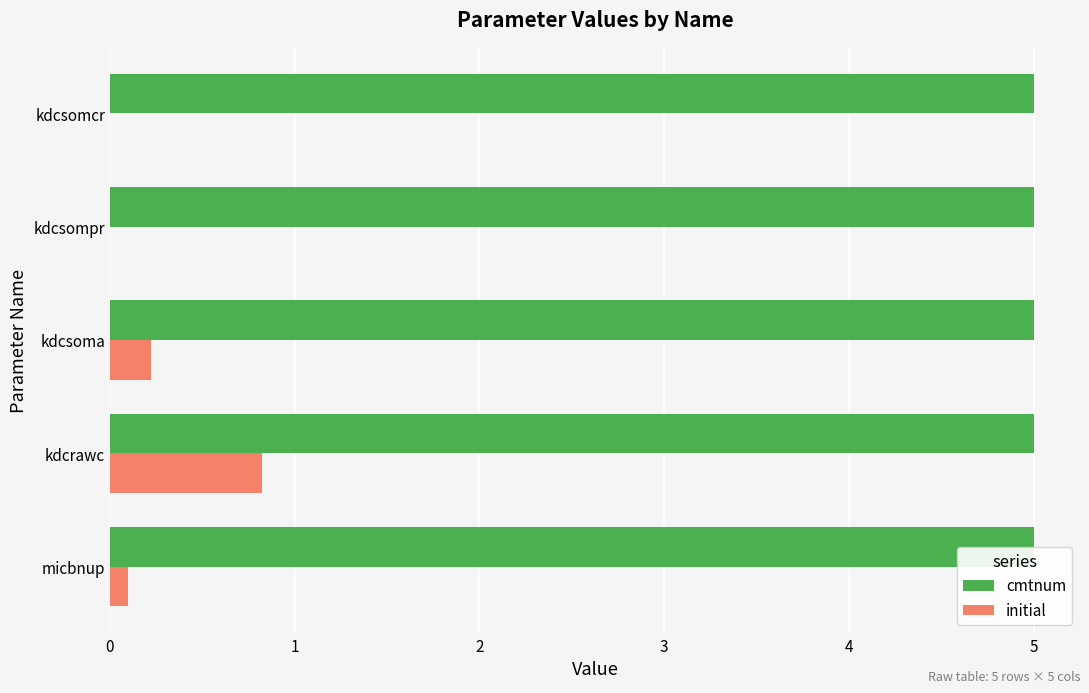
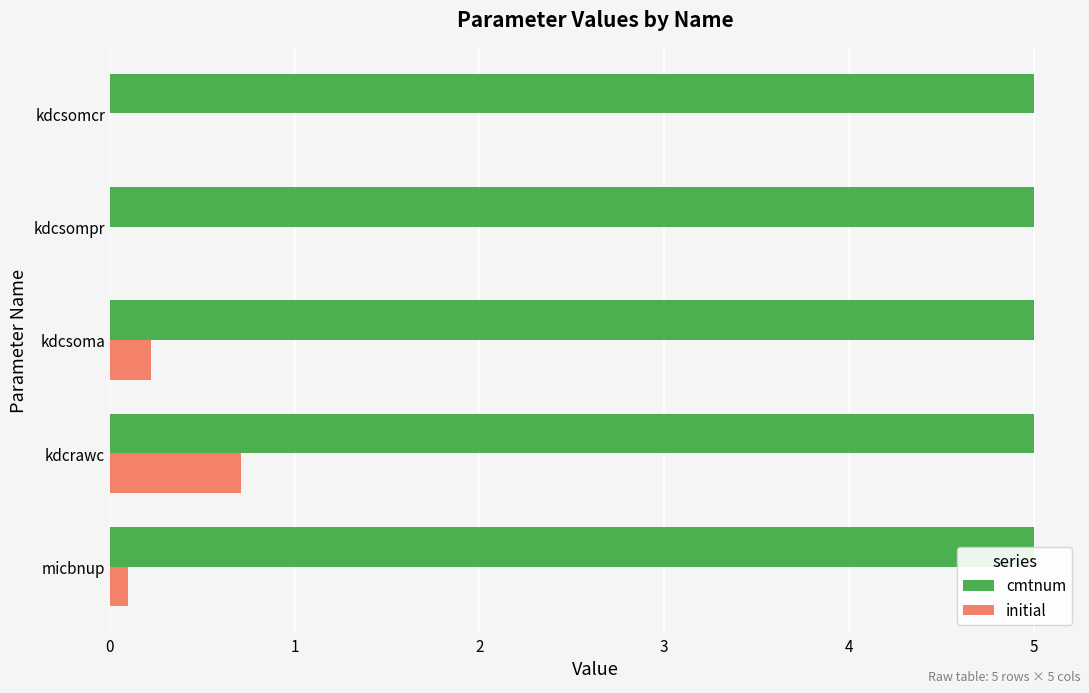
  {
    "cmtnum": {
      "kdcsomcr": 5.00,
      "kdcsompr": 5.00,
      "kdcsoma": 5.00,
      "kdcrawc": 5.00
    },
    "initial": {
      "kdcsoma": 0.22,
-     "kdcrawc": 0.82,
+     "kdcrawc": 0.71,
      "micbnup": 0.10
    }
  }
